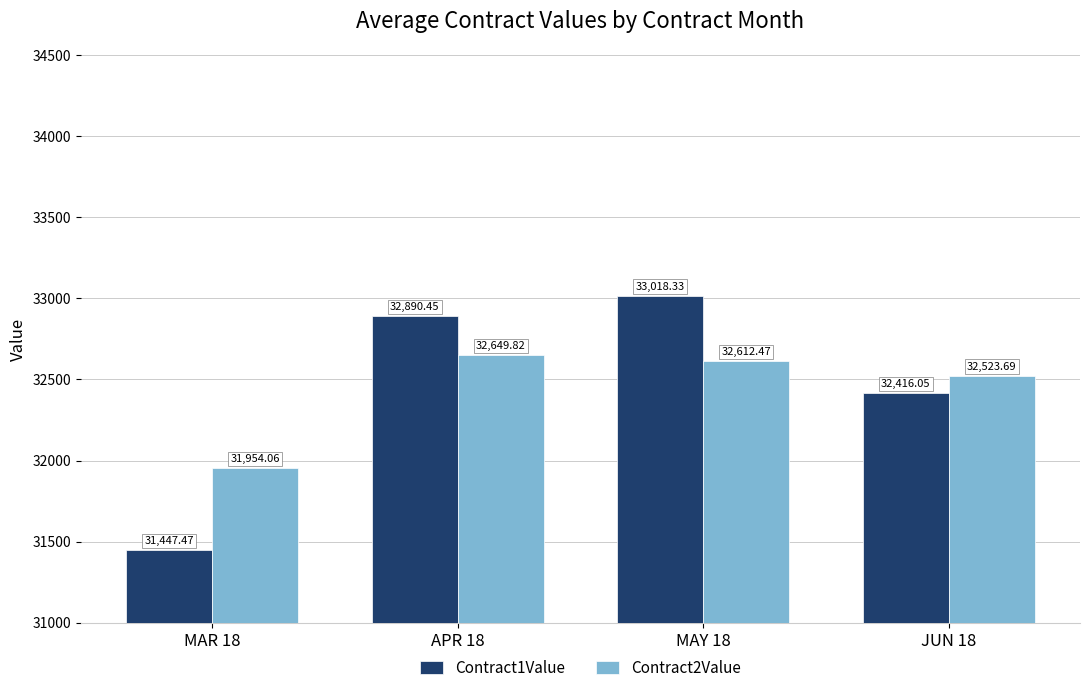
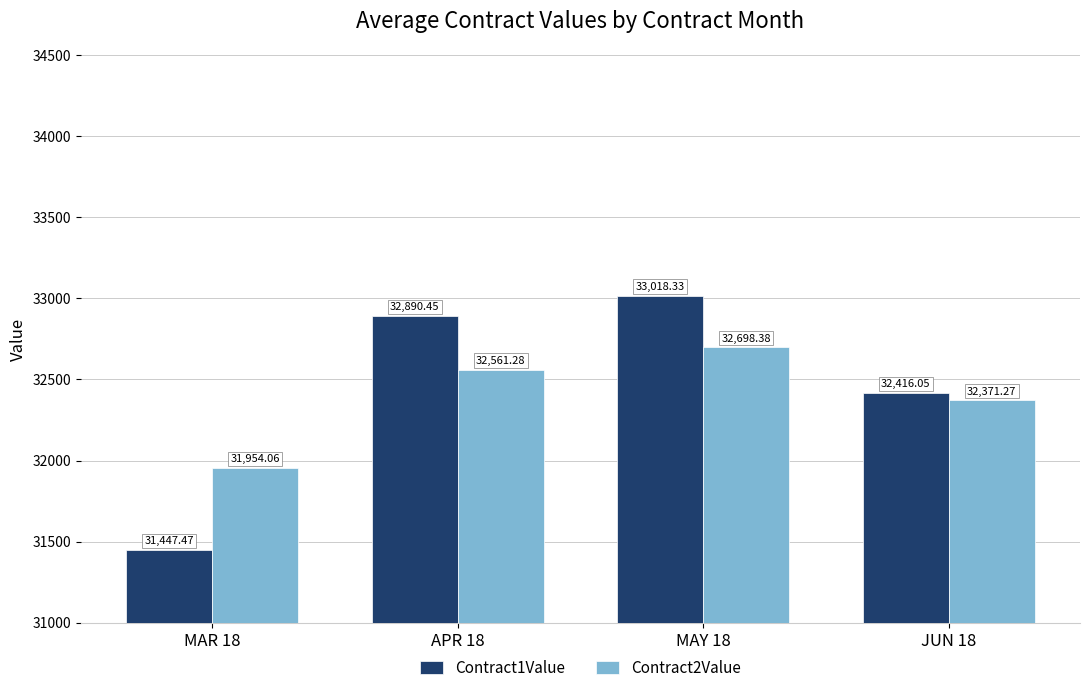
  {
    "Contract2Value": {
-     "APR 18": "32,649.82",
-     "MAY 18": "32,612.47",
-     "JUN 18": "32,523.69"
+     "APR 18": "32,561.28",
+     "MAY 18": "32,698.38",
+     "JUN 18": "32,371.27"
    }
  }
